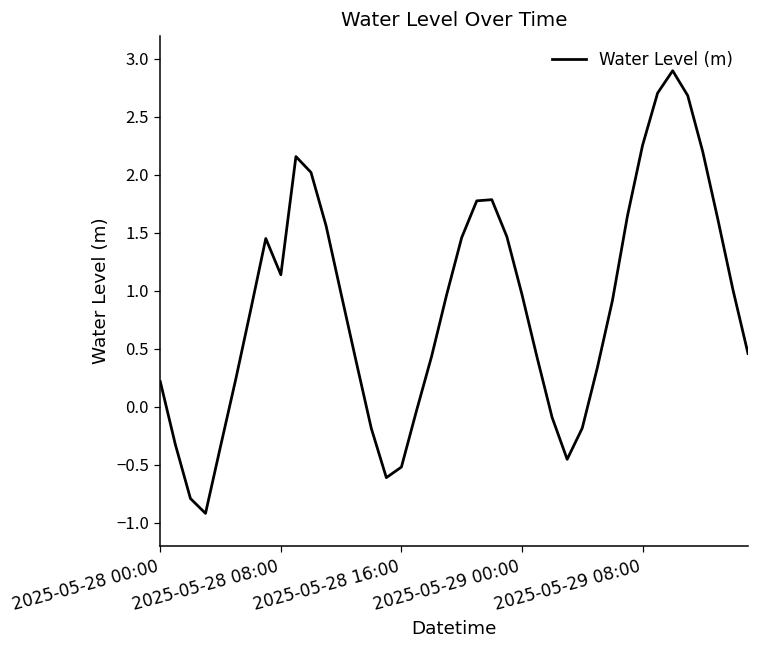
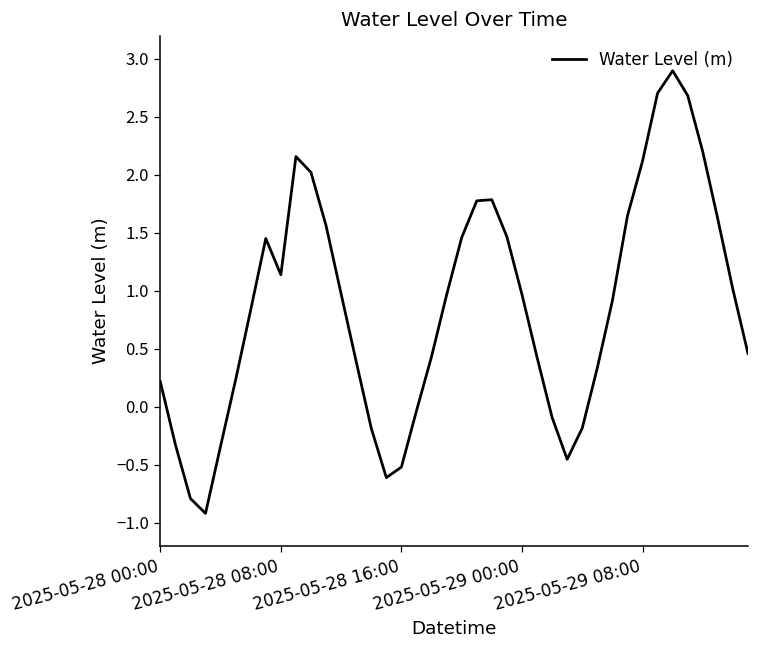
  {
    "2025-05-28 00:00": 0.22,
    "2025-05-28 08:00": 1.14,
    "2025-05-28 16:00": -0.52,
    "2025-05-29 00:00": 0.97,
-   "2025-05-29 08:00": 2.25
+   "2025-05-29 08:00": 2.12
  }
